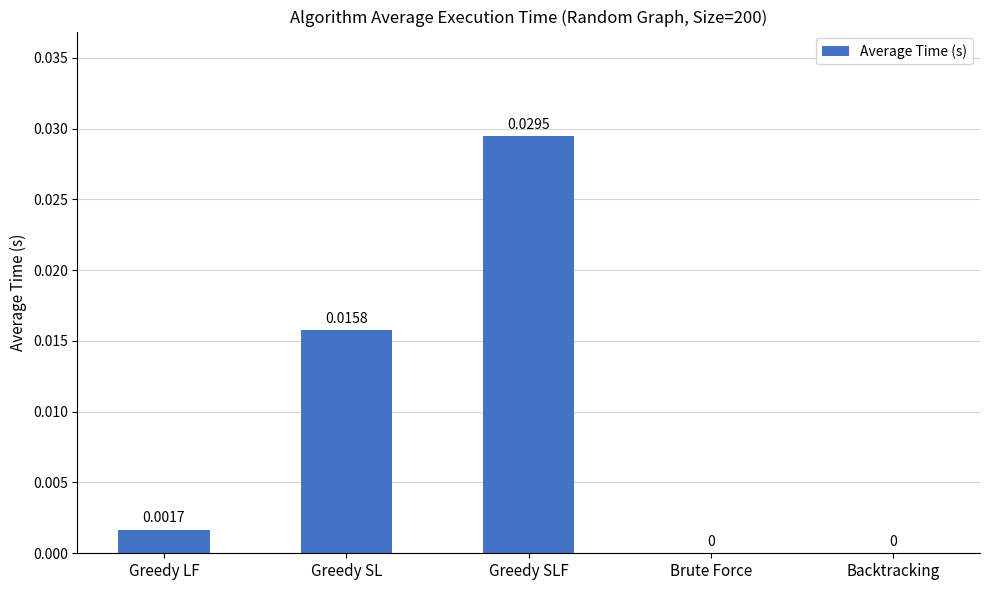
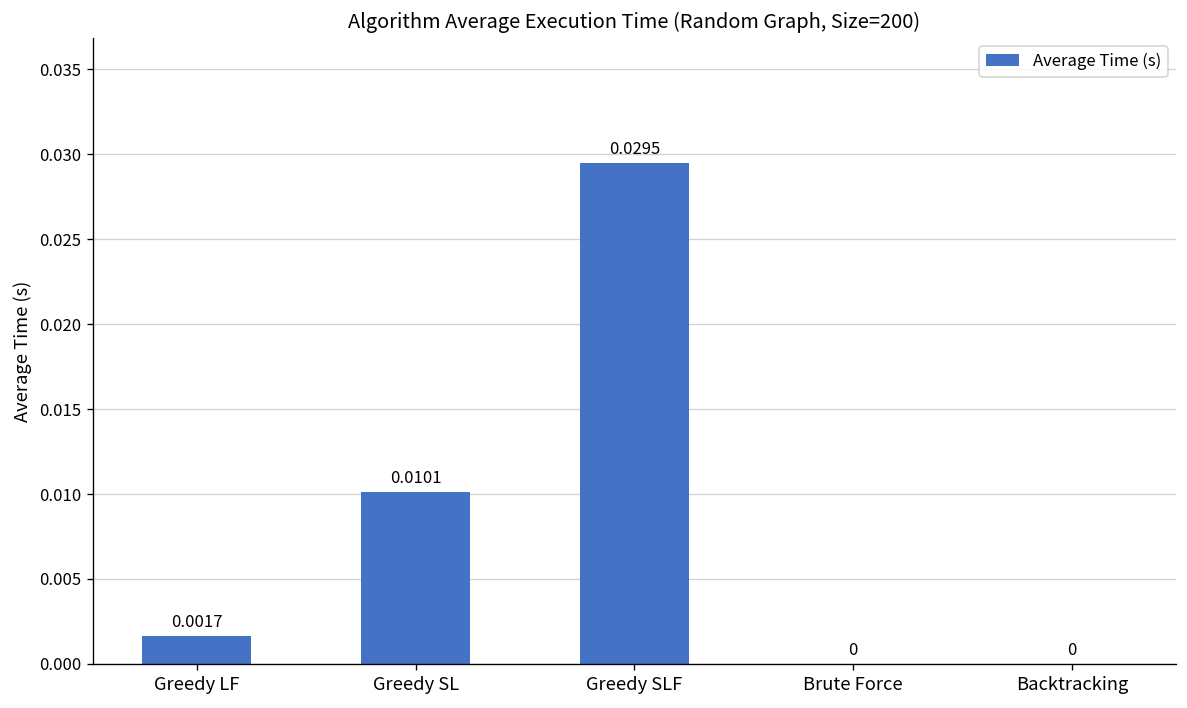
  {
    "Greedy LF": 0.0017,
-   "Greedy SL": 0.0158,
+   "Greedy SL": 0.0101,
    "Greedy SLF": 0.0295,
    "Brute Force": 0,
    "Backtracking": 0
  }
